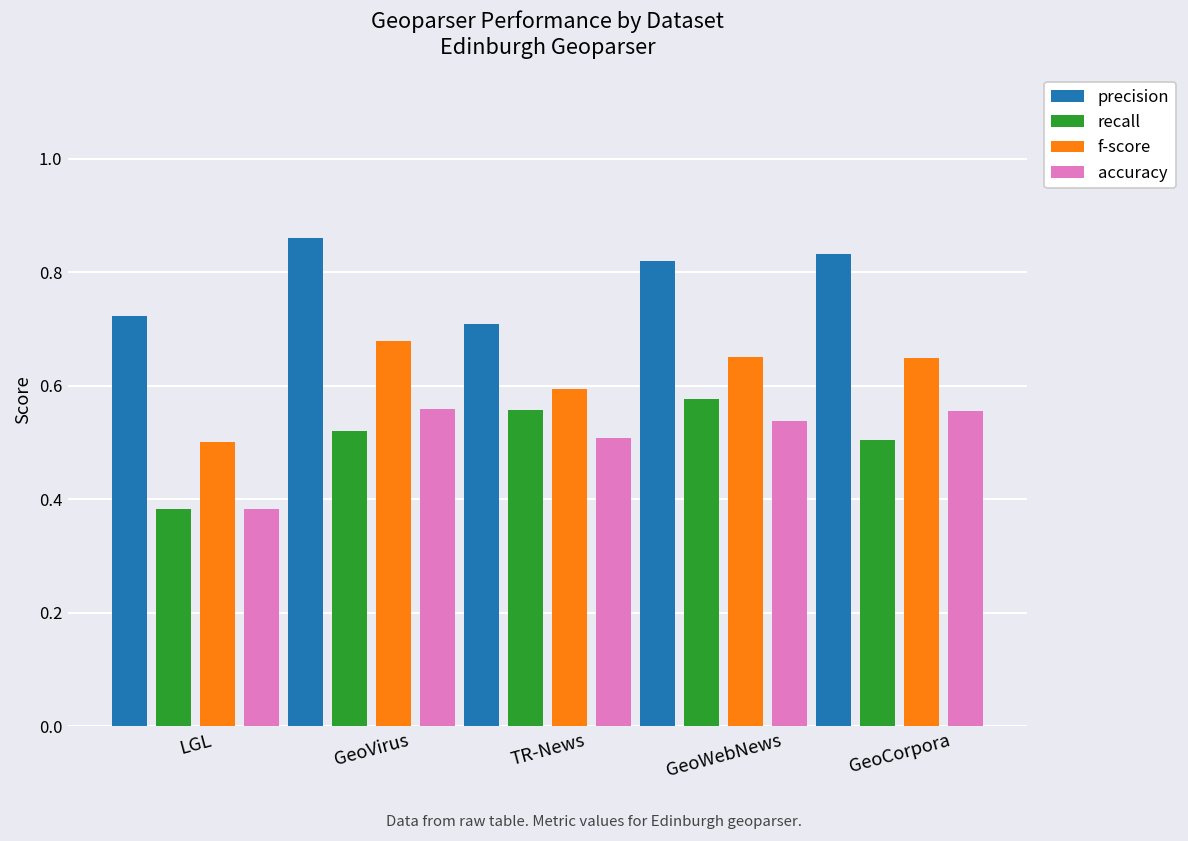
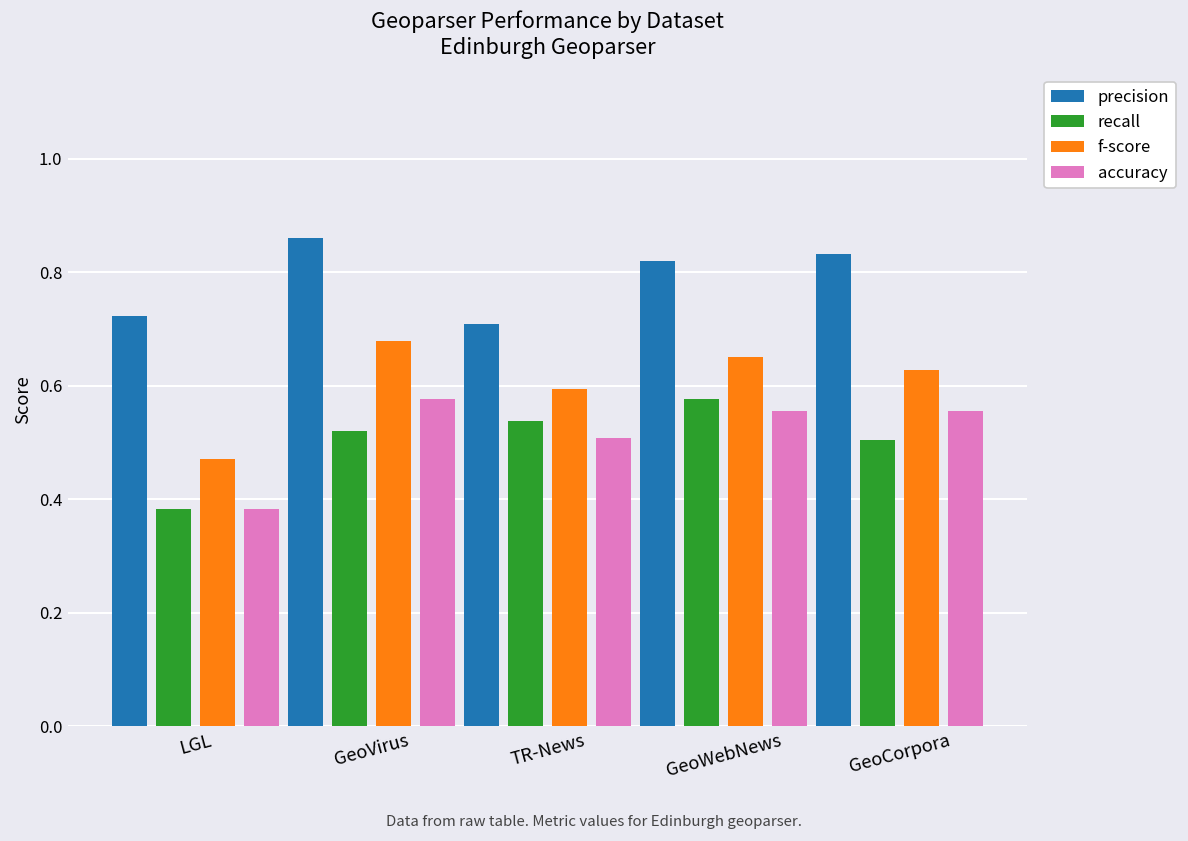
  {
    "precision": {
      "LGL": 0.72,
      "GeoVirus": 0.86,
      "TR-News": 0.71,
      "GeoWebNews": 0.82,
      "GeoCorpora": 0.83
    },
    "recall": {
      "LGL": 0.38,
      "GeoVirus": 0.52,
-     "TR-News": 0.56,
+     "TR-News": 0.54,
      "GeoWebNews": 0.58,
      "GeoCorpora": 0.51
    },
    "f-score": {
-     "LGL": 0.50,
+     "LGL": 0.47,
      "GeoVirus": 0.68,
      "TR-News": 0.60,
      "GeoWebNews": 0.65,
-     "GeoCorpora": 0.65
+     "GeoCorpora": 0.63
    },
    "accuracy": {
      "LGL": 0.38,
-     "GeoVirus": 0.56,
+     "GeoVirus": 0.58,
      "TR-News": 0.51,
-     "GeoWebNews": 0.54,
+     "GeoWebNews": 0.56,
      "GeoCorpora": 0.56
    }
  }
